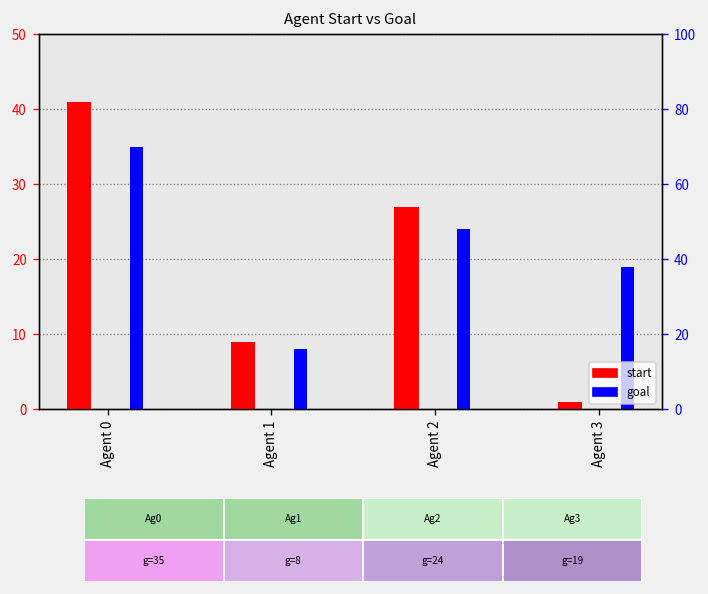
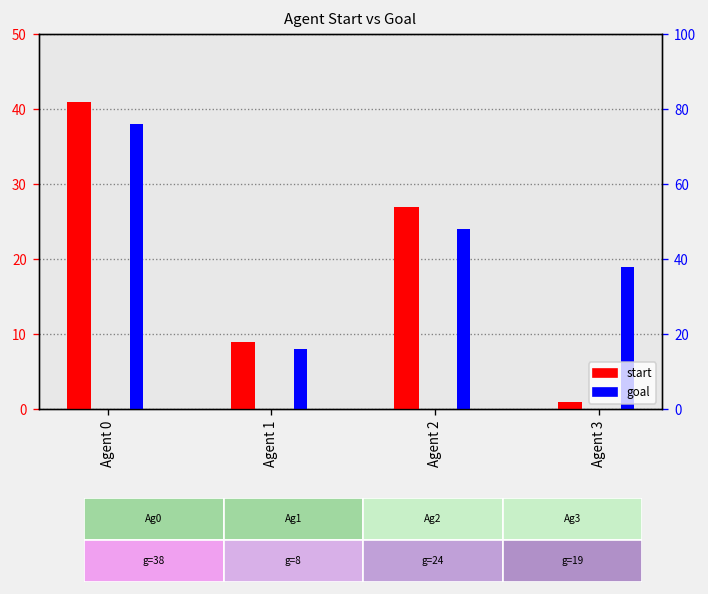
  {
    "goal": {
-     "Agent 0": 35
+     "Agent 0": 38
    }
  }
